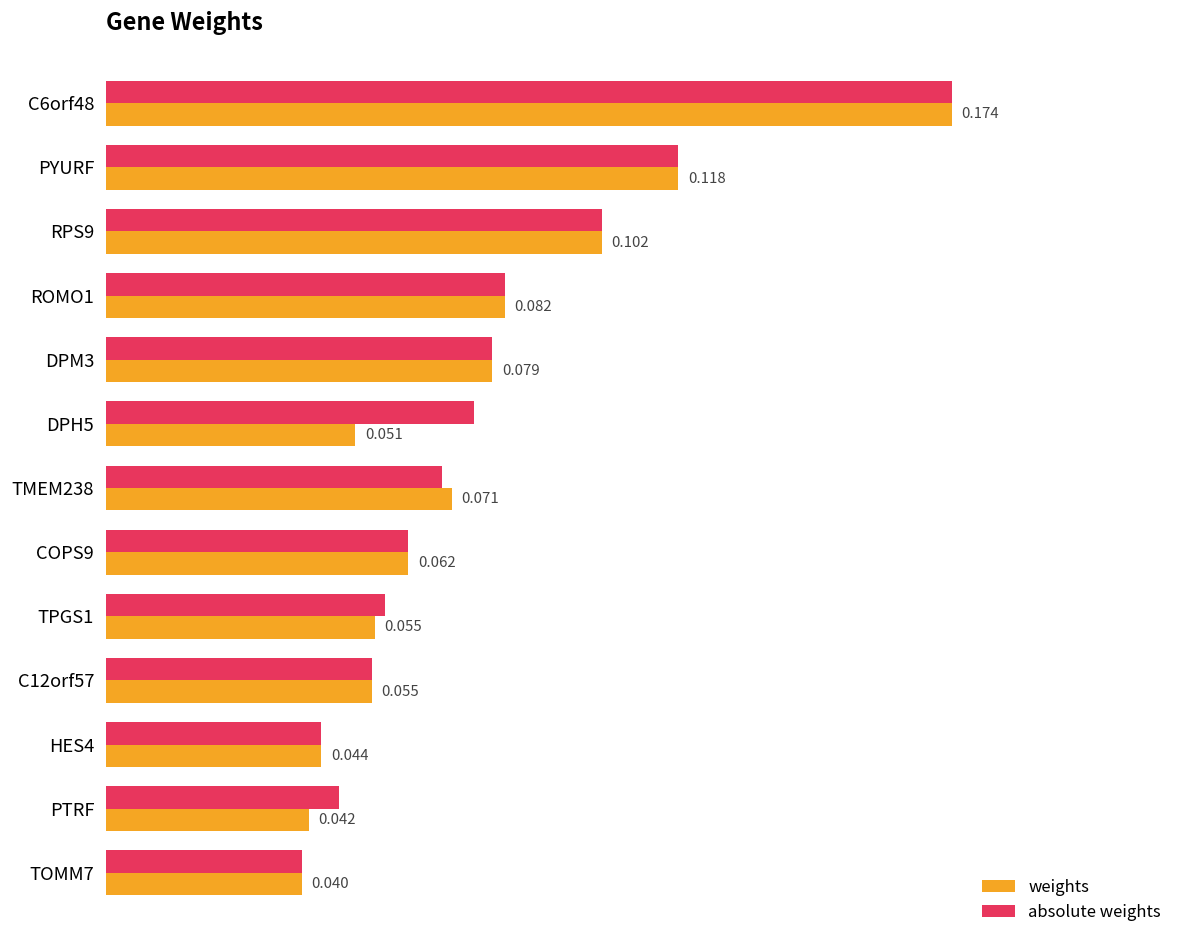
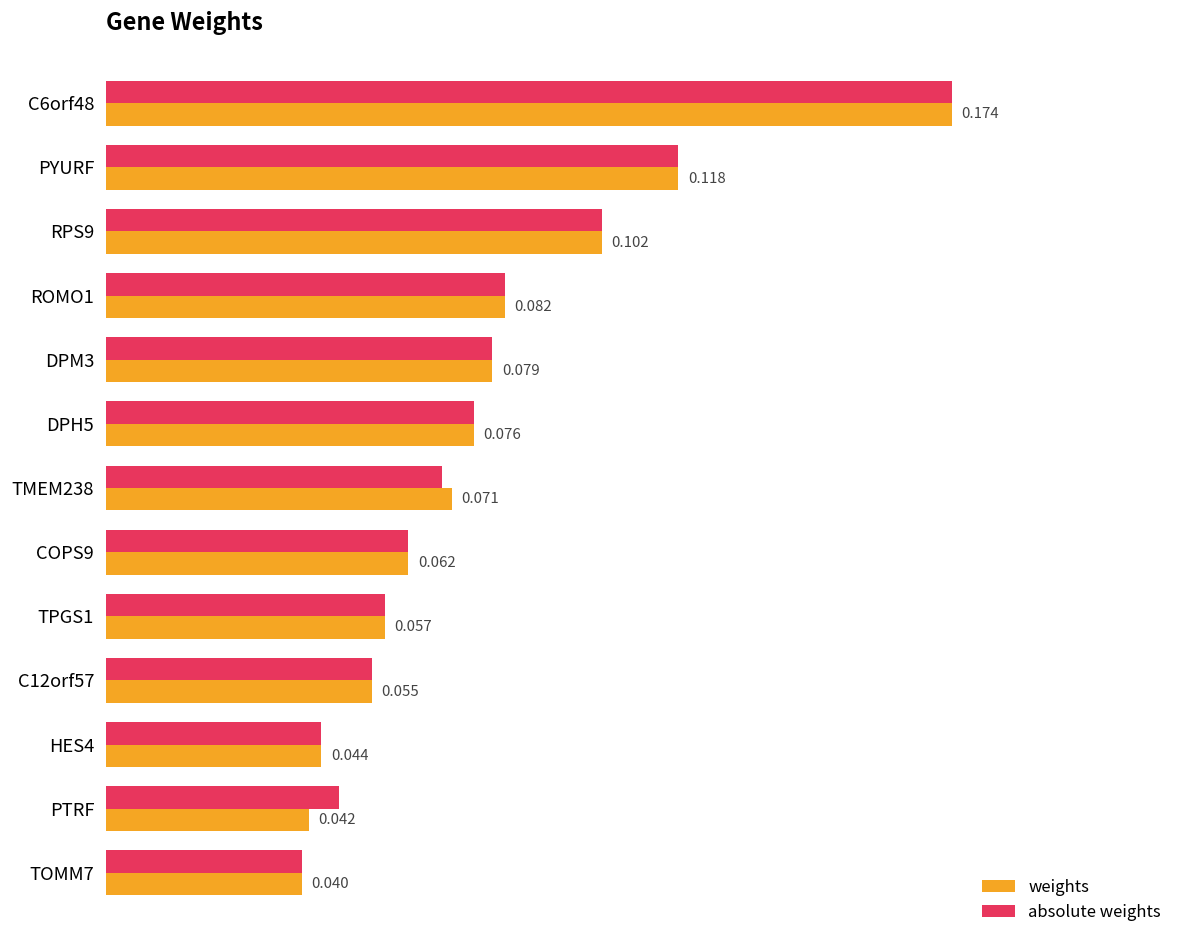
  {
    "weights": {
      "C6orf48": 0.174,
      "PYURF": 0.118,
      "RPS9": 0.102,
      "ROMO1": 0.082,
      "DPM3": 0.079,
-     "DPH5": 0.051,
+     "DPH5": 0.076,
      "TMEM238": 0.071,
      "COPS9": 0.062,
-     "TPGS1": 0.055,
+     "TPGS1": 0.057,
      "C12orf57": 0.055,
      "HES4": 0.044,
      "PTRF": 0.042,
      "TOMM7": 0.040
    }
  }
